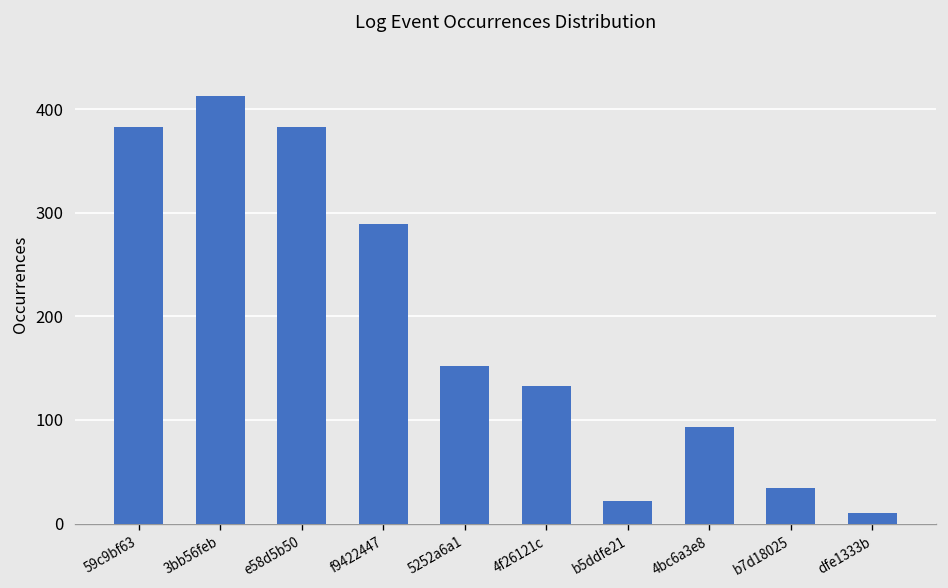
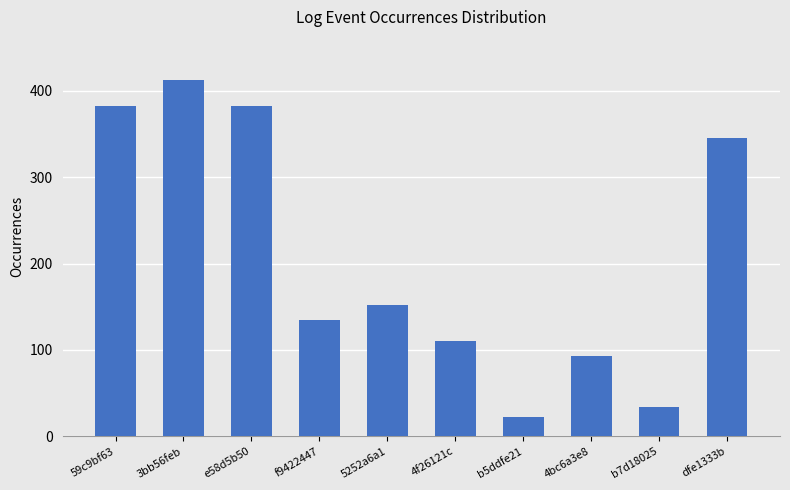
  {
    "59c9bf63": 380,
    "3bb56feb": 410,
    "e58d5b50": 380,
-   "f9422447": 290,
+   "f9422447": 140,
    "5252a6a1": 150,
-   "4f26121c": 130,
+   "4f26121c": 110,
    "b5ddfe21": 20,
    "4bc6a3e8": 90,
    "b7d18025": 30,
-   "dfe1333b": 10
+   "dfe1333b": 350
  }
